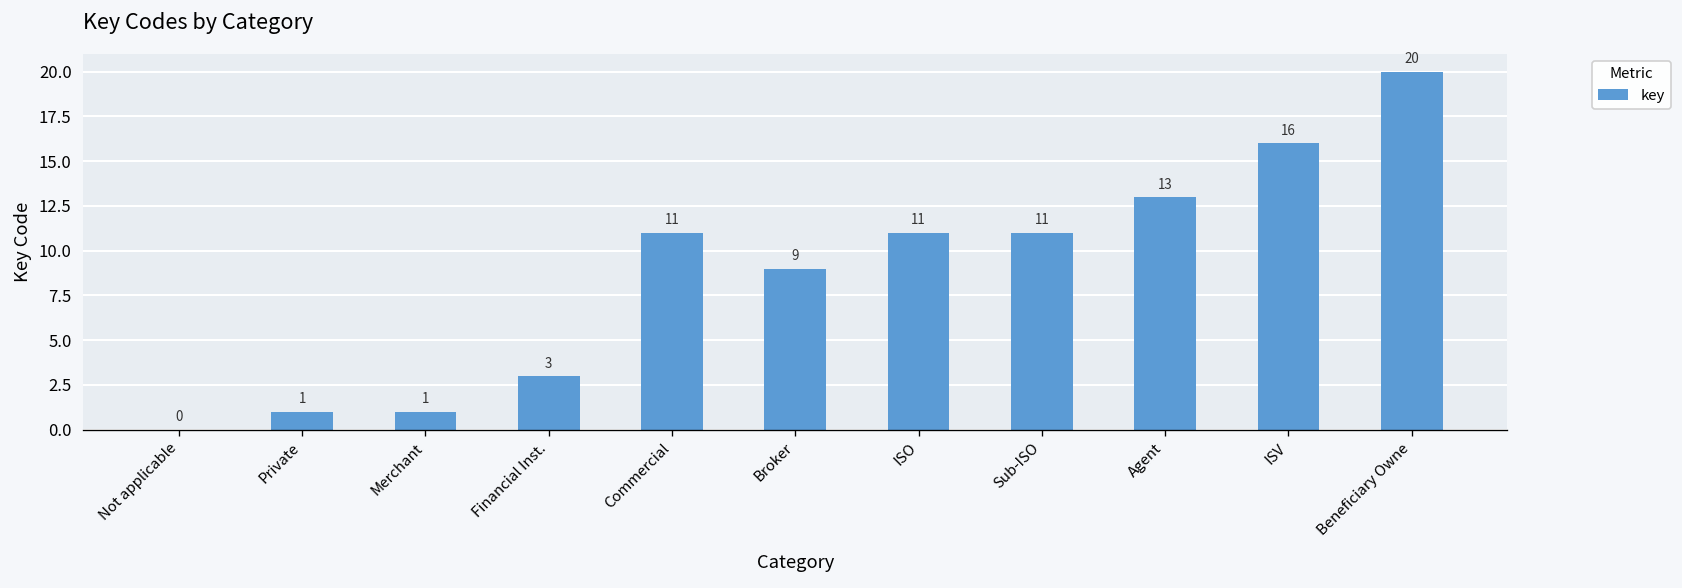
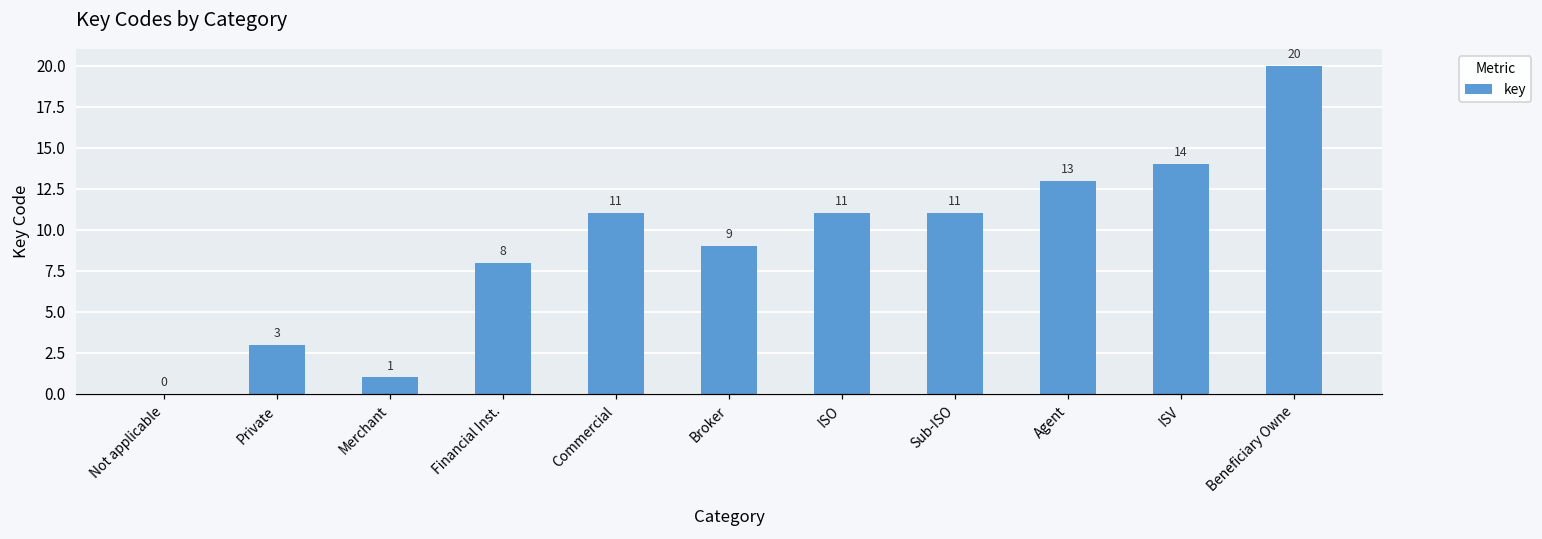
  {
    "Not applicable": 0,
-   "Private": 1,
+   "Private": 3,
    "Merchant": 1,
-   "Financial Inst.": 3,
+   "Financial Inst.": 8,
    "Commercial": 11,
    "Broker": 9,
    "ISO": 11,
    "Sub-ISO": 11,
    "Agent": 13,
-   "ISV": 16,
+   "ISV": 14,
    "Beneficiary Owne": 20
  }
